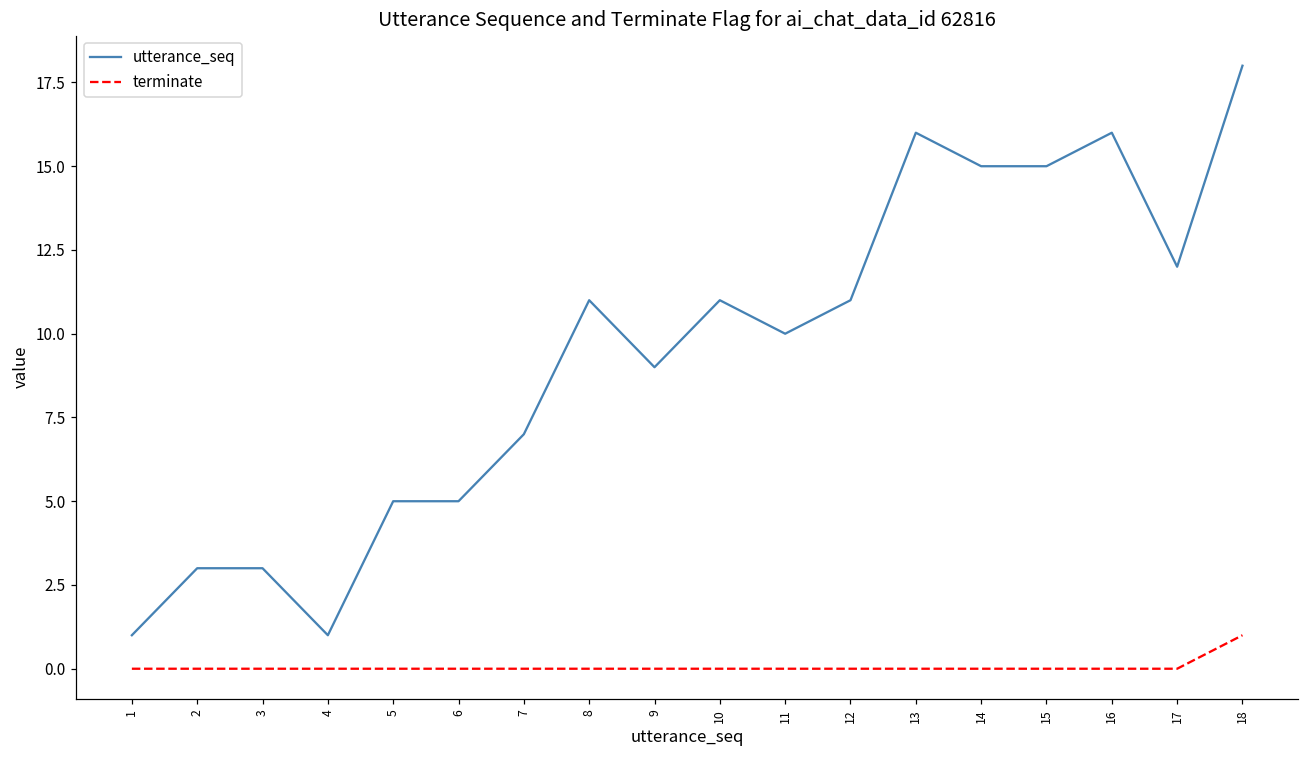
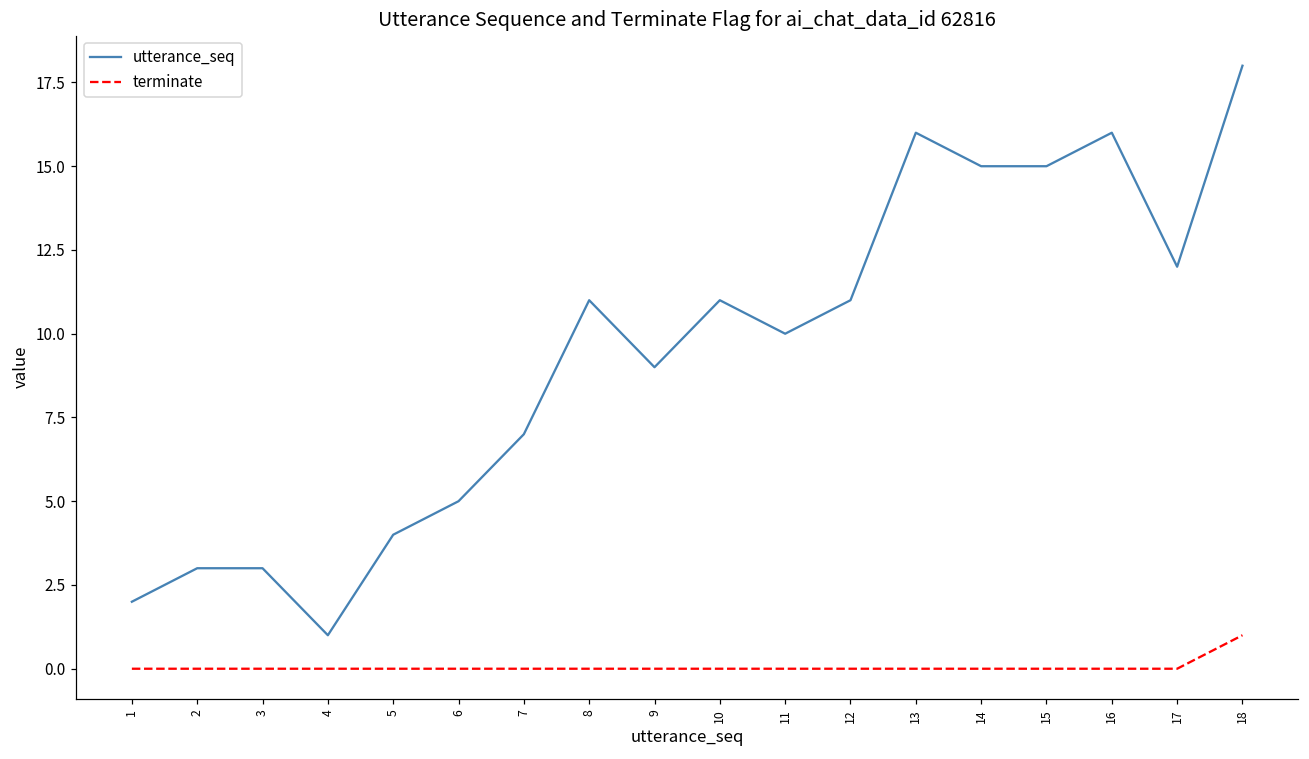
  {
    "utterance_seq": {
-     "1": 1,
+     "1": 2,
      "2": 3,
      "3": 3,
      "4": 1,
-     "5": 5,
+     "5": 4,
      "6": 5,
      "7": 7,
      "8": 11,
      "9": 9,
      "10": 11,
      "11": 10,
      "12": 11,
      "13": 16,
      "14": 15,
      "15": 15,
      "16": 16,
      "17": 12,
      "18": 18
    },
    "terminate": {
      "1": 0,
      "2": 0,
      "3": 0,
      "4": 0,
      "5": 0,
      "6": 0,
      "7": 0,
      "8": 0,
      "9": 0,
      "10": 0,
      "11": 0,
      "12": 0,
      "13": 0,
      "14": 0,
      "15": 0,
      "16": 0,
      "17": 0,
      "18": 1
    }
  }
